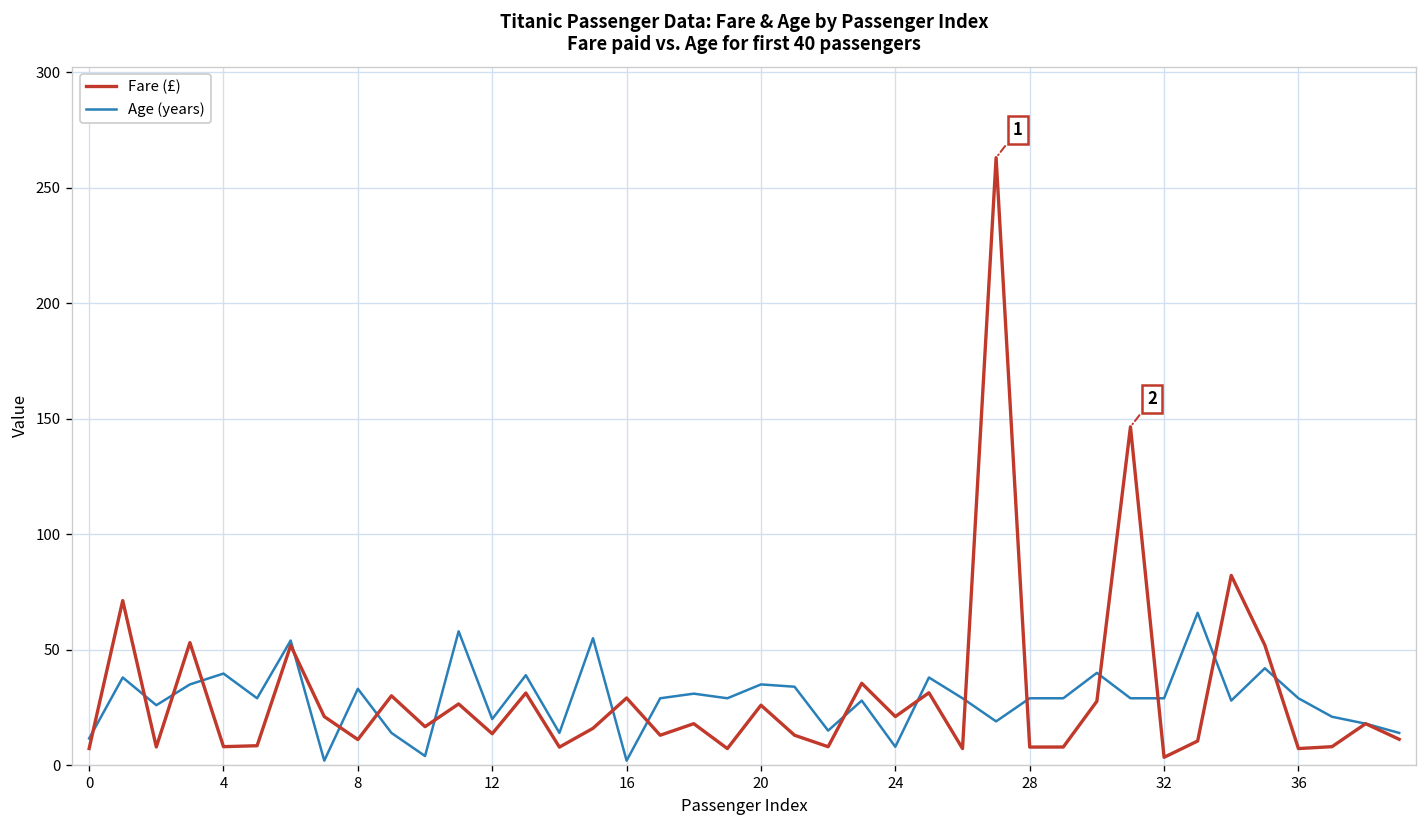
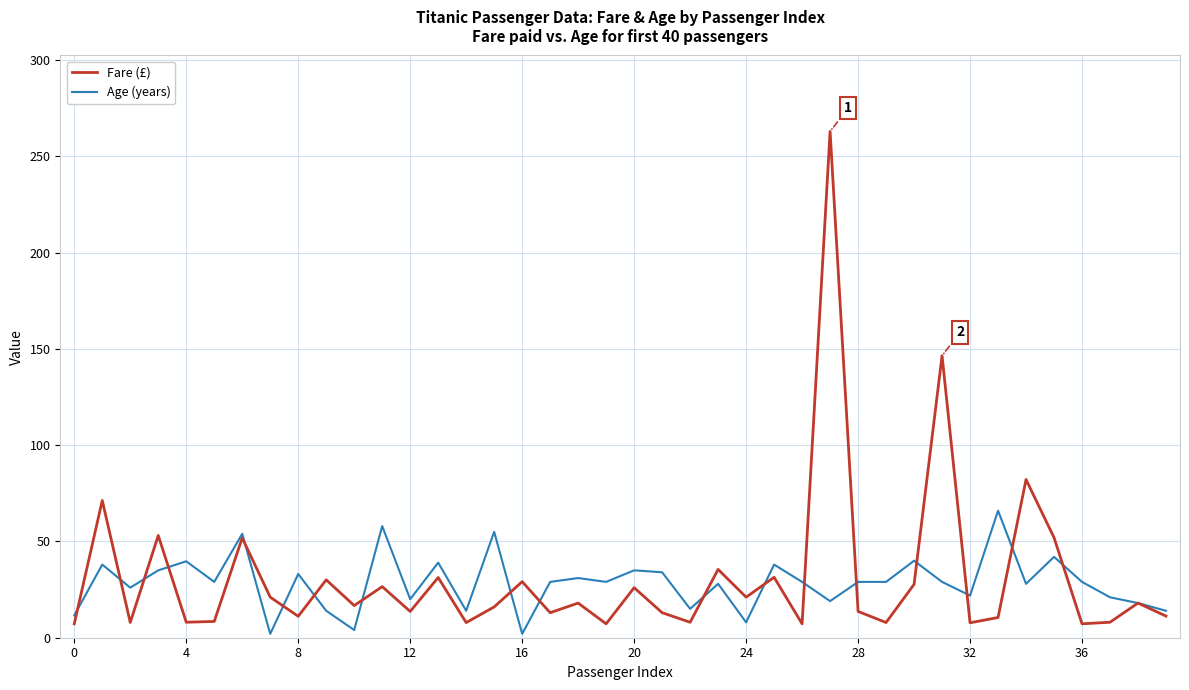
  {
    "Fare (£)": {
      "0": 7,
      "4": 8,
      "8": 11,
      "12": 14,
      "16": 29,
      "20": 26,
      "24": 21,
-     "28": 8,
-     "32": 3,
+     "28": 14,
+     "32": 8,
      "36": 7
    },
    "Age (years)": {
      "0": 12,
      "4": 40,
      "8": 33,
      "12": 20,
      "16": 2,
      "20": 35,
      "24": 8,
      "28": 29,
-     "32": 29,
+     "32": 22,
      "36": 29
    }
  }
